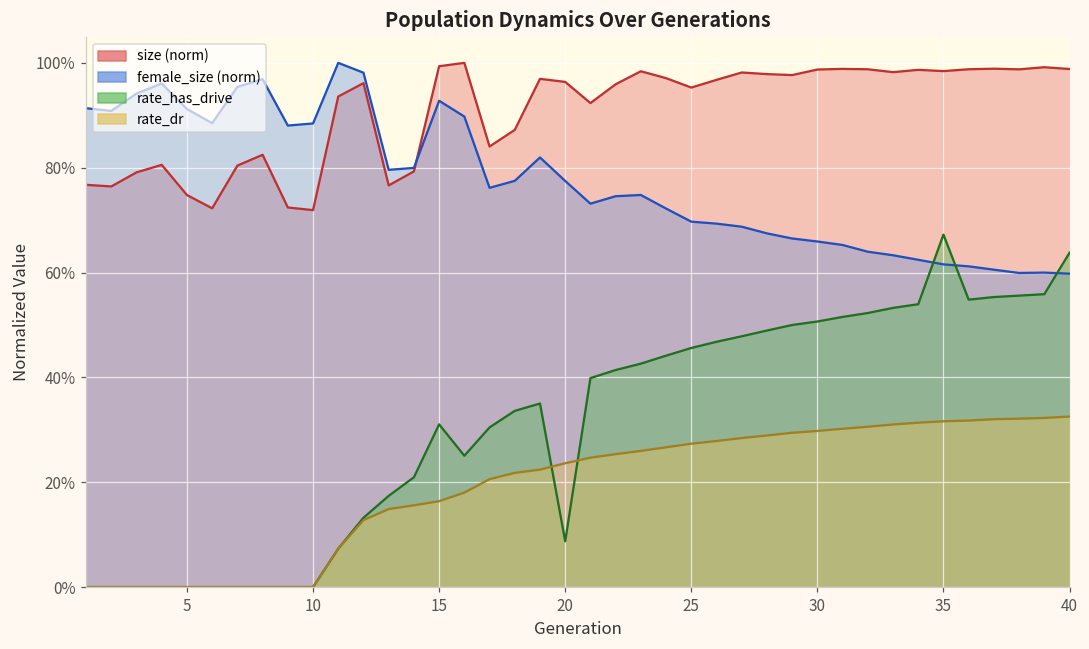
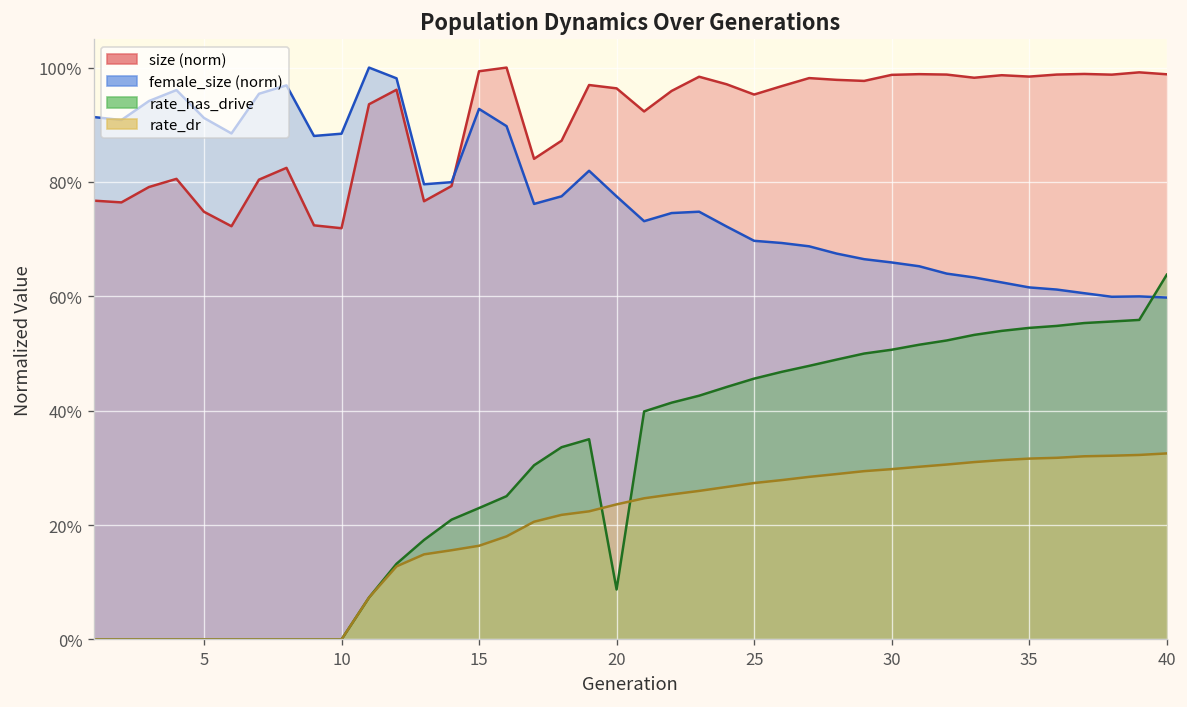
  {
    "rate_has_drive": {
-     "15": "31%",
+     "15": "23%",
      "20": "9%",
      "25": "46%",
      "30": "51%",
-     "35": "67%",
+     "35": "54%",
      "40": "64%"
    }
  }
